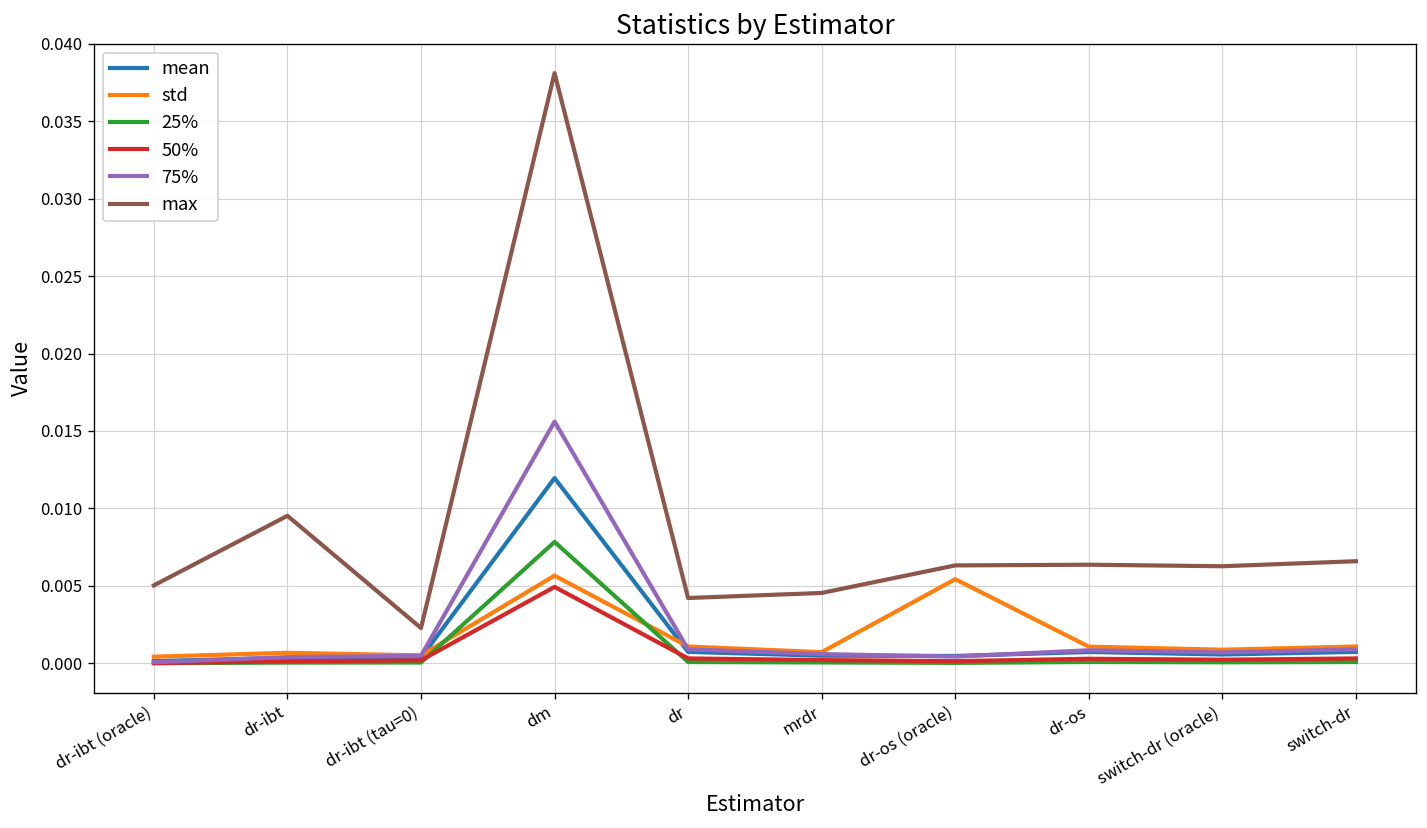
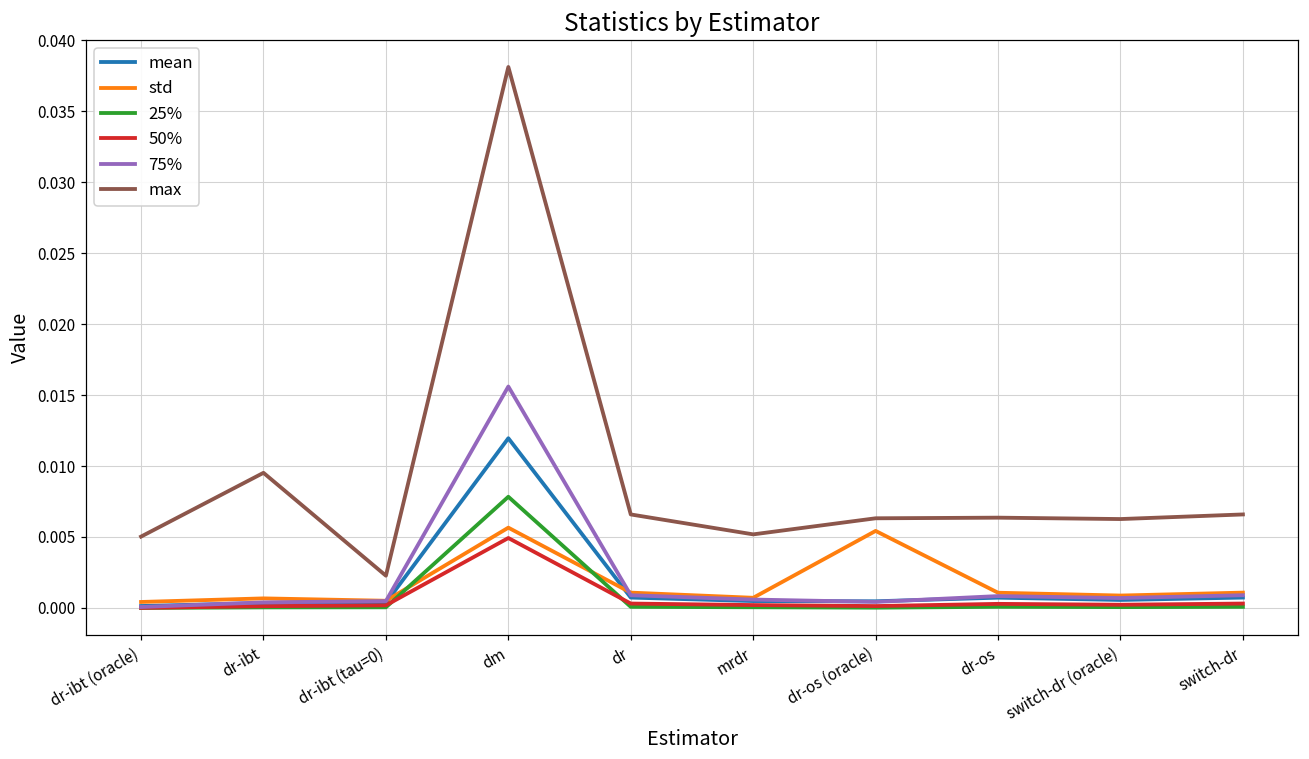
  {
    "mean": {
      "dm": 0.0120
    },
    "std": {
      "dr-ibt (oracle)": 0.0004,
      "dr-ibt": 0.0007,
      "dm": 0.0057,
      "dr-os (oracle)": 0.0054,
      "dr-os": 0.0011
    },
    "25%": {
      "dm": 0.0078,
      "dr": 0.0001,
      "dr-os": 0.0001,
      "switch-dr": 0.0001
    },
    "50%": {
      "dm": 0.0049,
      "dr": 0.0003,
      "dr-os": 0.0003,
      "switch-dr": 0.0003
    },
    "75%": {
      "dm": 0.0156
    },
    "max": {
      "dr-ibt (oracle)": 0.0050,
      "dr-ibt": 0.0095,
      "dr-ibt (tau=0)": 0.0023,
      "dm": 0.0381,
-     "dr": 0.0042,
-     "mrdr": 0.0045,
+     "dr": 0.0066,
+     "mrdr": 0.0052,
      "dr-os (oracle)": 0.0063,
      "dr-os": 0.0064,
      "switch-dr (oracle)": 0.0063,
      "switch-dr": 0.0066
    }
  }
